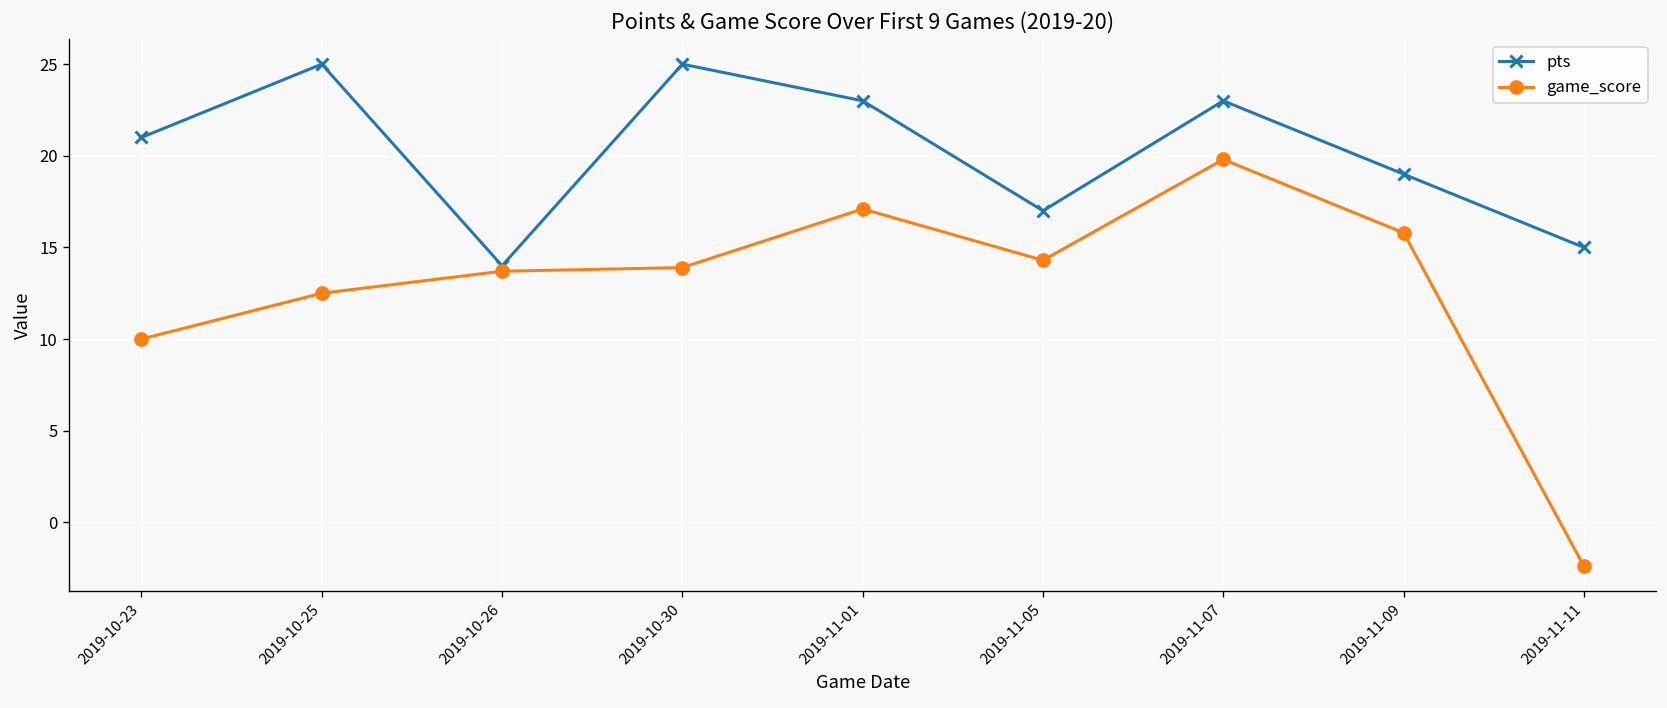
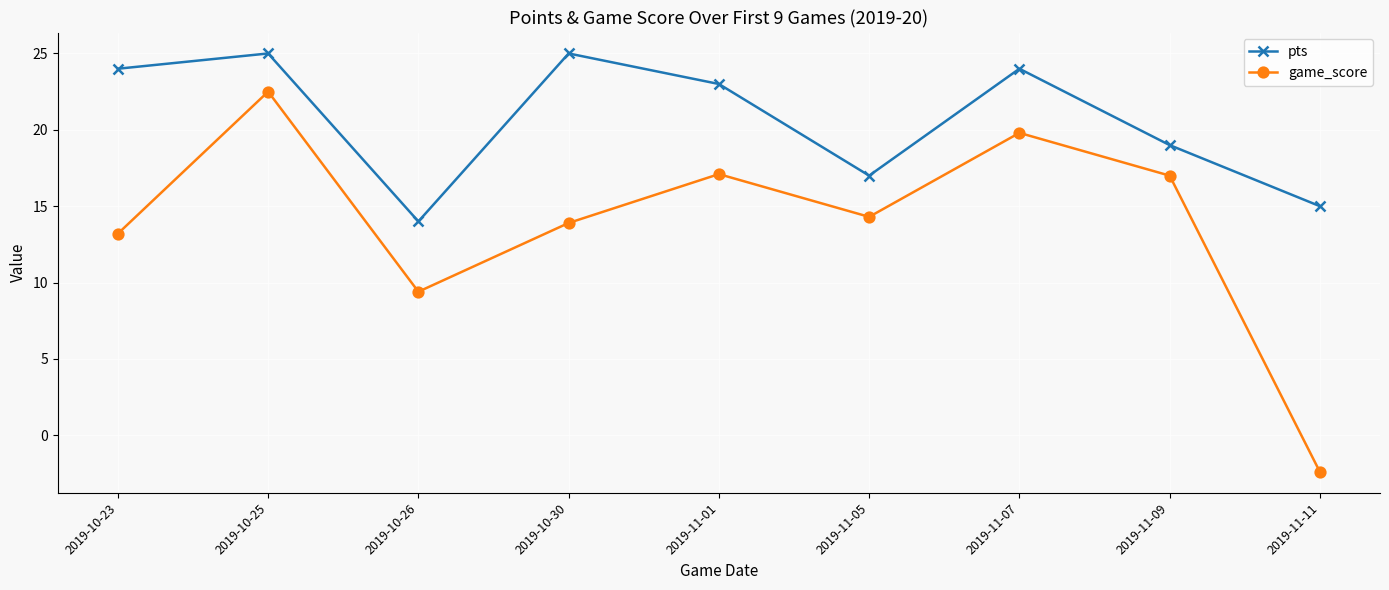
  {
    "pts": {
-     "2019-10-23": 21,
+     "2019-10-23": 24,
      "2019-10-25": 25,
      "2019-10-26": 14,
      "2019-10-30": 25,
      "2019-11-01": 23,
      "2019-11-05": 17,
-     "2019-11-07": 23,
+     "2019-11-07": 24,
      "2019-11-09": 19,
      "2019-11-11": 15
    },
    "game_score": {
-     "2019-10-23": 10.0,
-     "2019-10-25": 12.5,
-     "2019-10-26": 13.7,
+     "2019-10-23": 13.2,
+     "2019-10-25": 22.5,
+     "2019-10-26": 9.4,
      "2019-10-30": 13.9,
      "2019-11-01": 17.1,
      "2019-11-05": 14.3,
      "2019-11-07": 19.8,
-     "2019-11-09": 15.8,
+     "2019-11-09": 17.0,
      "2019-11-11": -2.4
    }
  }
